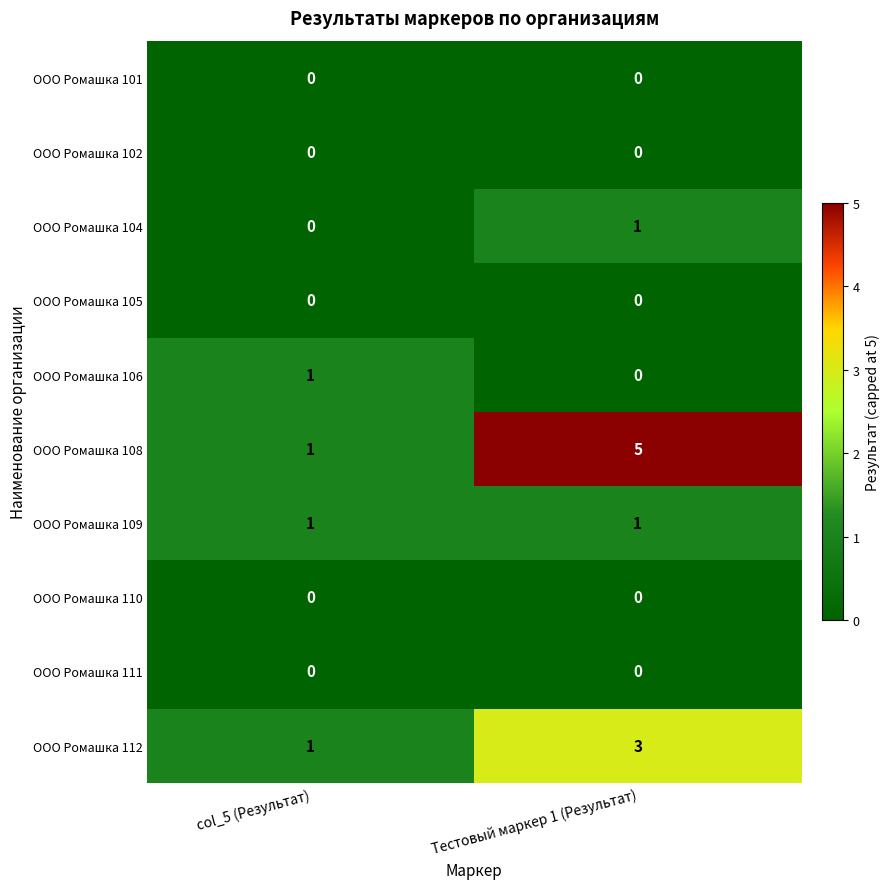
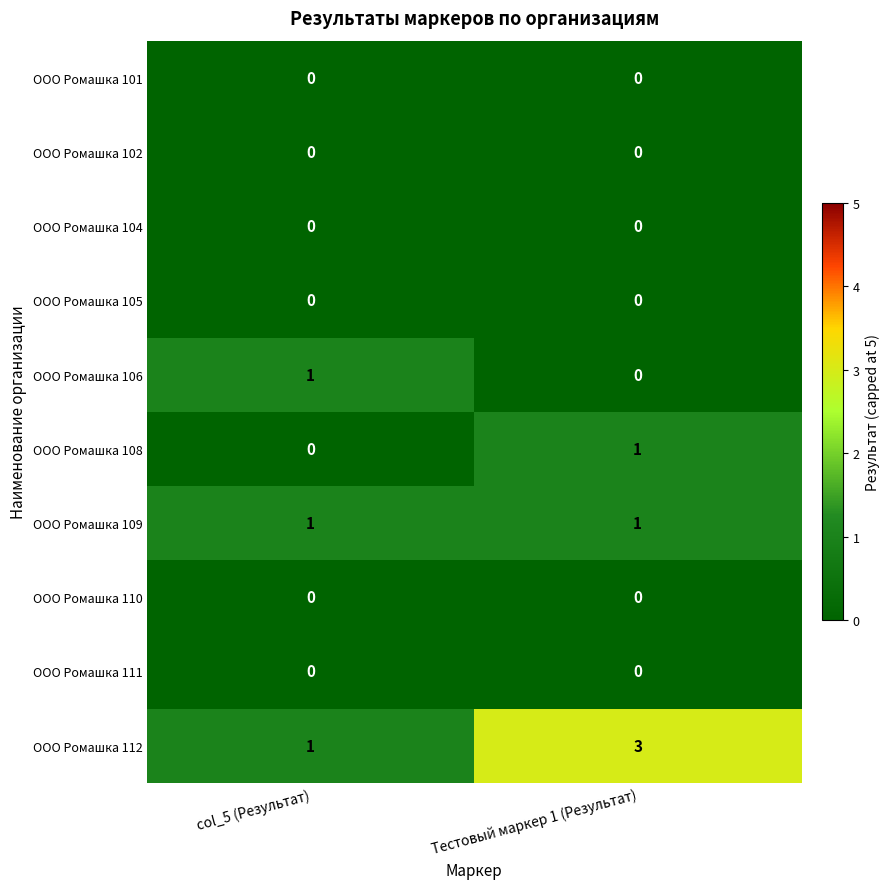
  {
    "ООО Ромашка 101": {
      "col_5 (Результат)": 0,
      "Тестовый маркер 1 (Результат)": 0
    },
    "ООО Ромашка 102": {
      "col_5 (Результат)": 0,
      "Тестовый маркер 1 (Результат)": 0
    },
    "ООО Ромашка 104": {
      "col_5 (Результат)": 0,
-     "Тестовый маркер 1 (Результат)": 1
+     "Тестовый маркер 1 (Результат)": 0
    },
    "ООО Ромашка 105": {
      "col_5 (Результат)": 0,
      "Тестовый маркер 1 (Результат)": 0
    },
    "ООО Ромашка 106": {
      "col_5 (Результат)": 1,
      "Тестовый маркер 1 (Результат)": 0
    },
    "ООО Ромашка 108": {
-     "col_5 (Результат)": 1,
-     "Тестовый маркер 1 (Результат)": 5
+     "col_5 (Результат)": 0,
+     "Тестовый маркер 1 (Результат)": 1
    },
    "ООО Ромашка 109": {
      "col_5 (Результат)": 1,
      "Тестовый маркер 1 (Результат)": 1
    },
    "ООО Ромашка 110": {
      "col_5 (Результат)": 0,
      "Тестовый маркер 1 (Результат)": 0
    },
    "ООО Ромашка 111": {
      "col_5 (Результат)": 0,
      "Тестовый маркер 1 (Результат)": 0
    },
    "ООО Ромашка 112": {
      "col_5 (Результат)": 1,
      "Тестовый маркер 1 (Результат)": 3
    }
  }
